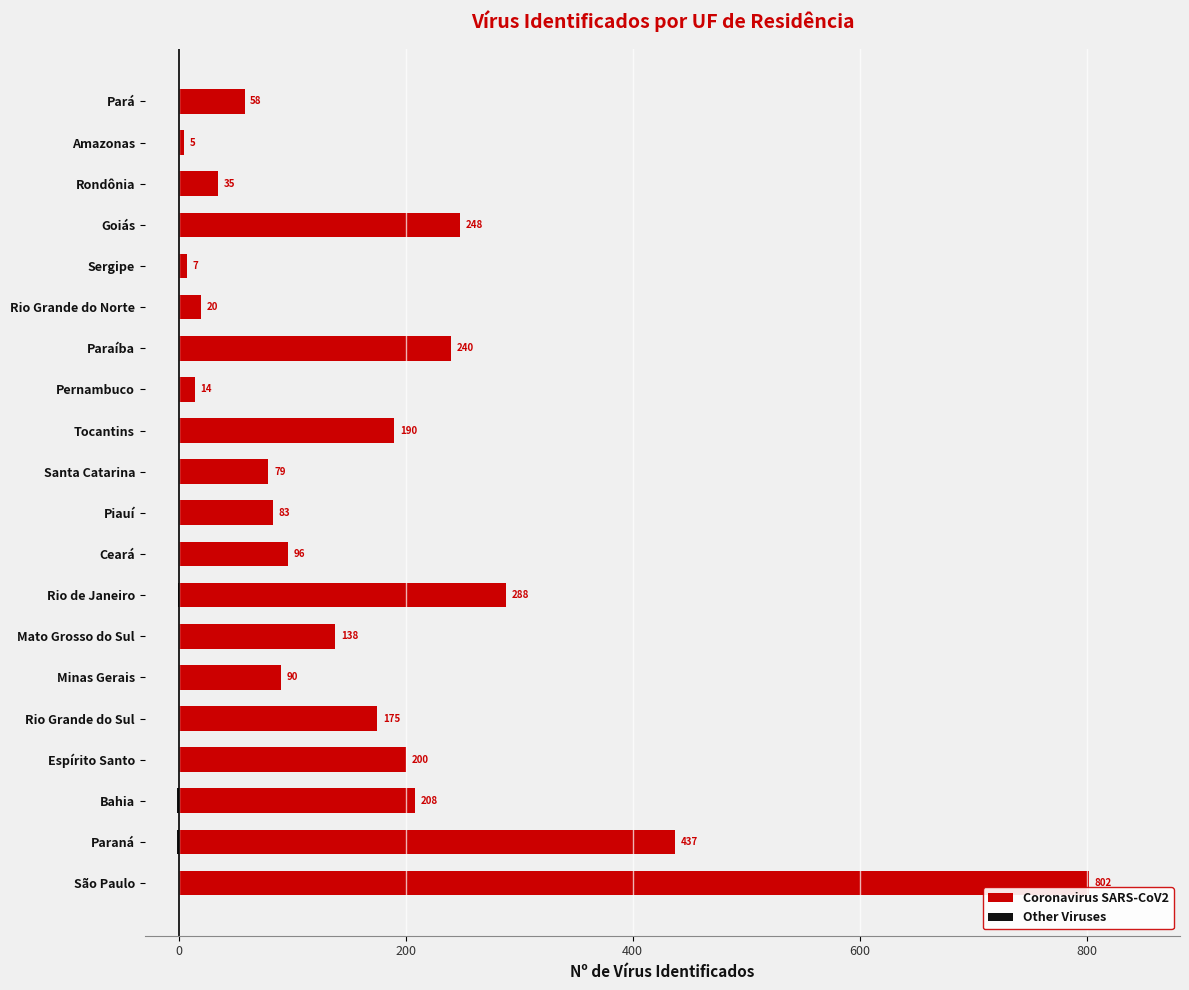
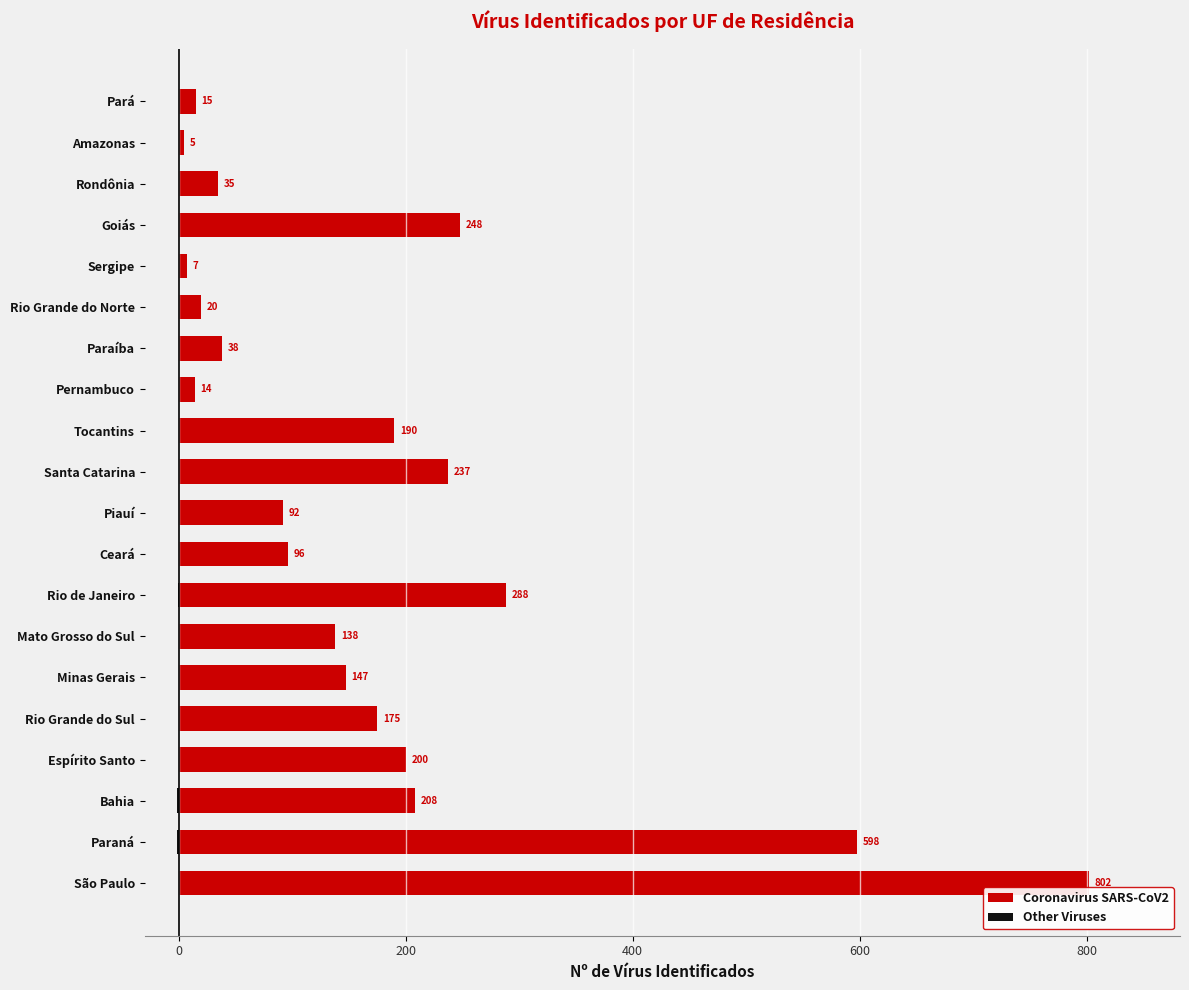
  {
    "Coronavirus SARS-CoV2": {
-     "Pará": 58,
+     "Pará": 15,
      "Amazonas": 5,
      "Rondônia": 35,
      "Goiás": 248,
      "Sergipe": 7,
      "Rio Grande do Norte": 20,
-     "Paraíba": 240,
+     "Paraíba": 38,
      "Pernambuco": 14,
      "Tocantins": 190,
-     "Santa Catarina": 79,
-     "Piauí": 83,
+     "Santa Catarina": 237,
+     "Piauí": 92,
      "Ceará": 96,
      "Rio de Janeiro": 288,
      "Mato Grosso do Sul": 138,
-     "Minas Gerais": 90,
+     "Minas Gerais": 147,
      "Rio Grande do Sul": 175,
      "Espírito Santo": 200,
      "Bahia": 208,
-     "Paraná": 437
+     "Paraná": 598
    },
    "Other Viruses": {
      "Pará": 0,
      "Amazonas": 0,
      "Rondônia": 0,
      "Goiás": 0,
      "Sergipe": 0,
      "Rio Grande do Norte": 0,
      "Paraíba": 0,
      "Pernambuco": 0,
      "Tocantins": 0,
      "Santa Catarina": 0,
      "Piauí": 0,
      "Ceará": 0,
      "Mato Grosso do Sul": 0,
      "Minas Gerais": 0,
      "Rio Grande do Sul": 0,
      "Espírito Santo": 0,
      "São Paulo": 0
    }
  }
